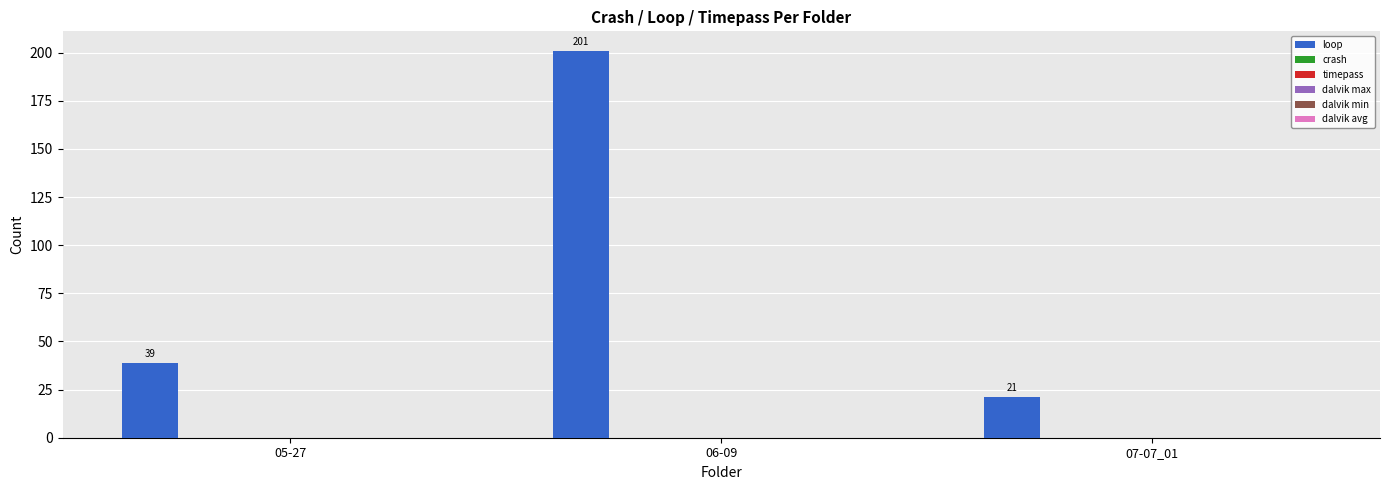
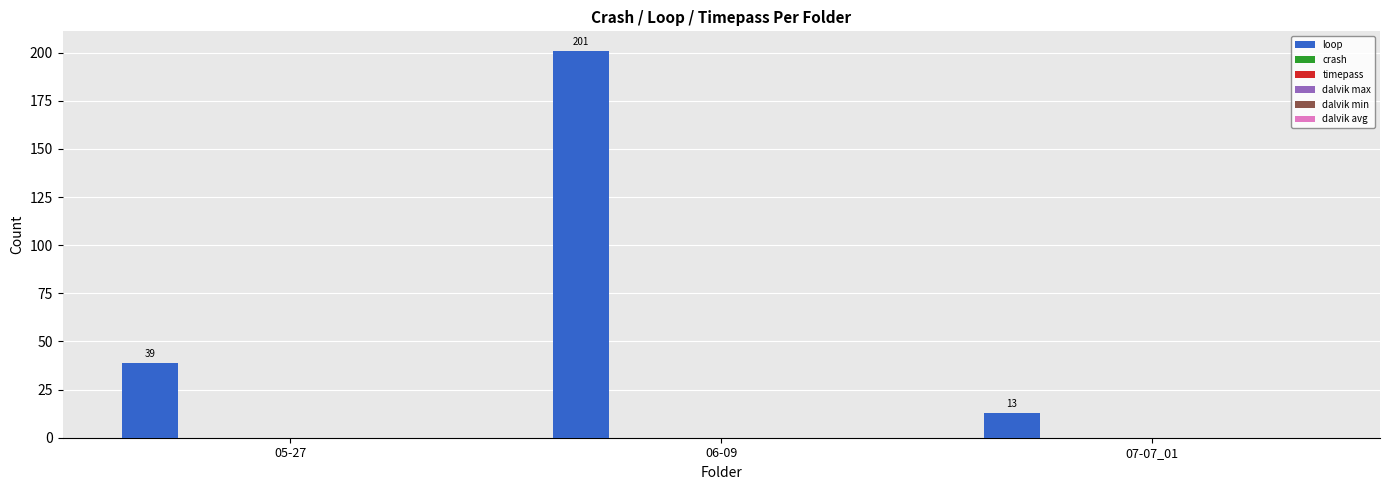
  {
    "loop": {
      "05-27": 39,
      "06-09": 201,
-     "07-07_01": 21
+     "07-07_01": 13
    },
    "crash": {
      "05-27": 0,
      "06-09": 0,
      "07-07_01": 0
    },
    "timepass": {
      "05-27": 0,
      "06-09": 0,
      "07-07_01": 0
    },
    "dalvik max": {
      "05-27": 0,
      "06-09": 0,
      "07-07_01": 0
    },
    "dalvik min": {
      "05-27": 0,
      "06-09": 0,
      "07-07_01": 0
    },
    "dalvik avg": {
      "05-27": 0,
      "06-09": 0,
      "07-07_01": 0
    }
  }
